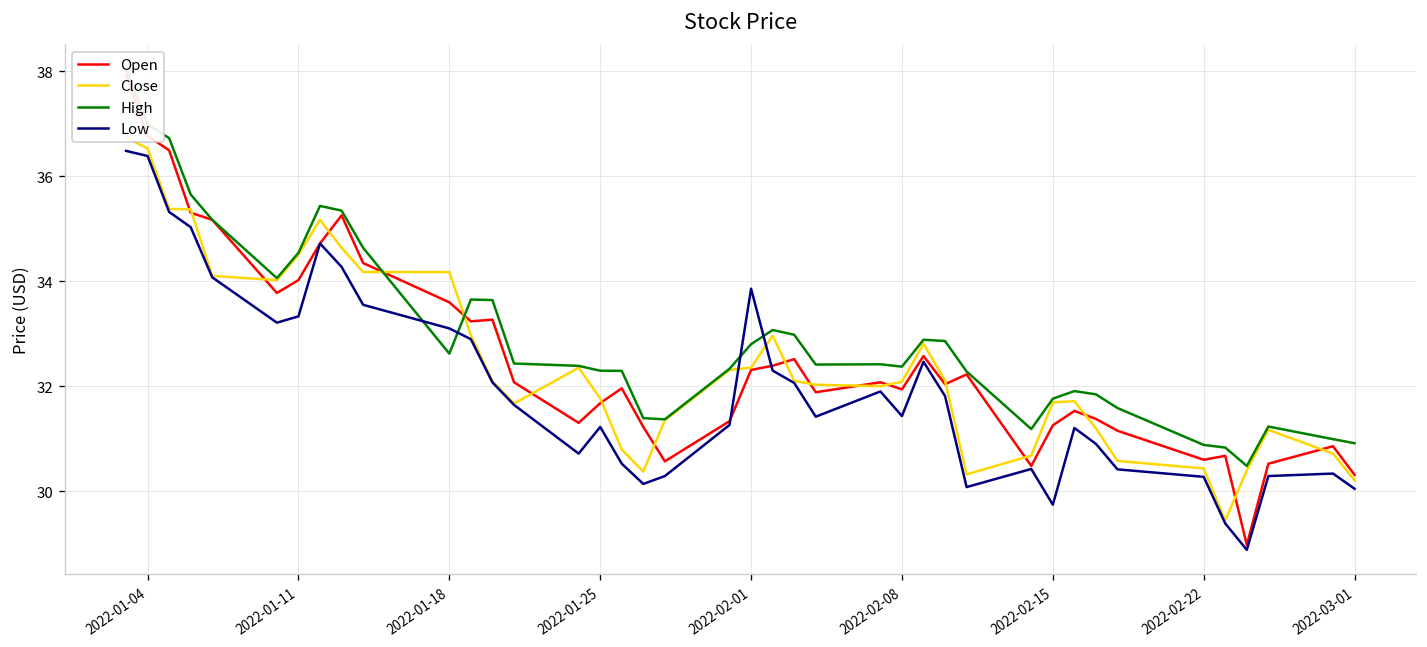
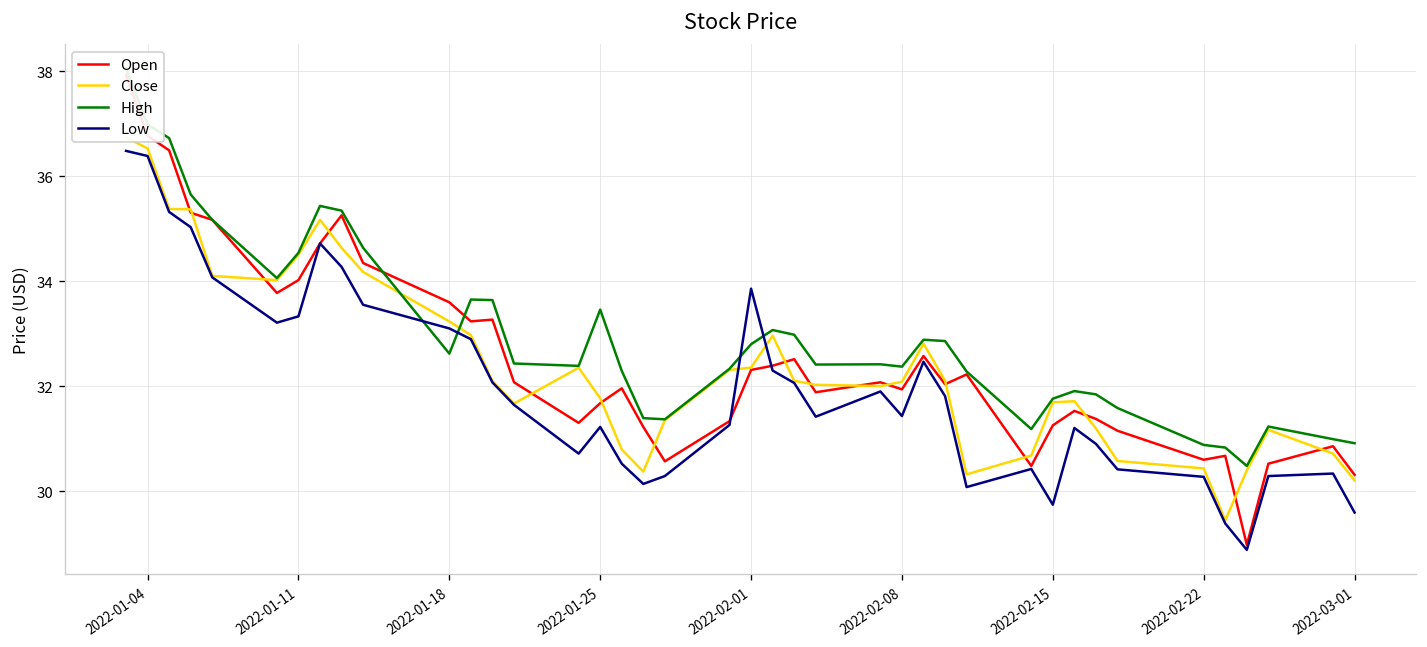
  {
    "Open": {
      "2022-01-11": 34.0,
      "2022-01-18": 33.6,
      "2022-01-25": 31.7,
      "2022-02-08": 31.9,
      "2022-02-15": 31.3,
      "2022-02-22": 30.6,
      "2022-03-01": 30.3
    },
    "Close": {
-     "2022-01-18": 34.2,
+     "2022-01-18": 33.2,
      "2022-01-25": 31.8,
      "2022-02-08": 32.1,
      "2022-02-15": 31.7,
      "2022-02-22": 30.4,
      "2022-03-01": 30.2
    },
    "High": {
      "2022-01-18": 32.6,
-     "2022-01-25": 32.3,
+     "2022-01-25": 33.5,
      "2022-02-01": 32.8,
      "2022-02-08": 32.4,
      "2022-02-15": 31.8,
      "2022-02-22": 30.9,
      "2022-03-01": 30.9
    },
    "Low": {
      "2022-01-04": 36.4,
      "2022-01-11": 33.3,
      "2022-01-18": 33.1,
      "2022-01-25": 31.2,
      "2022-02-01": 33.9,
      "2022-02-08": 31.4,
      "2022-02-15": 29.7,
      "2022-02-22": 30.3,
-     "2022-03-01": 30.0
+     "2022-03-01": 29.6
    }
  }
